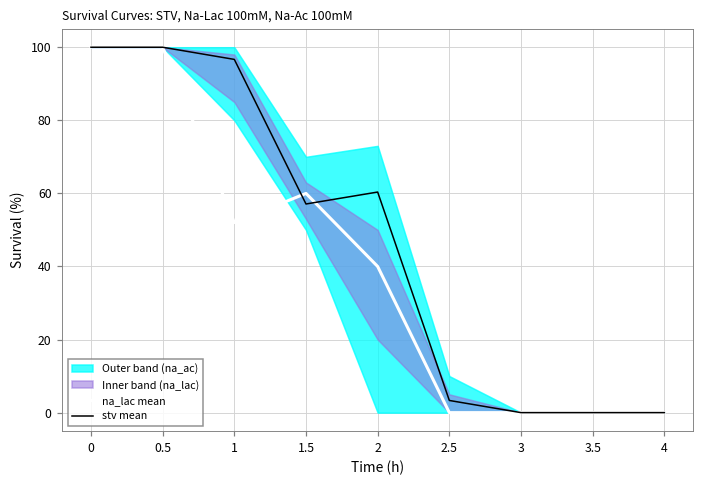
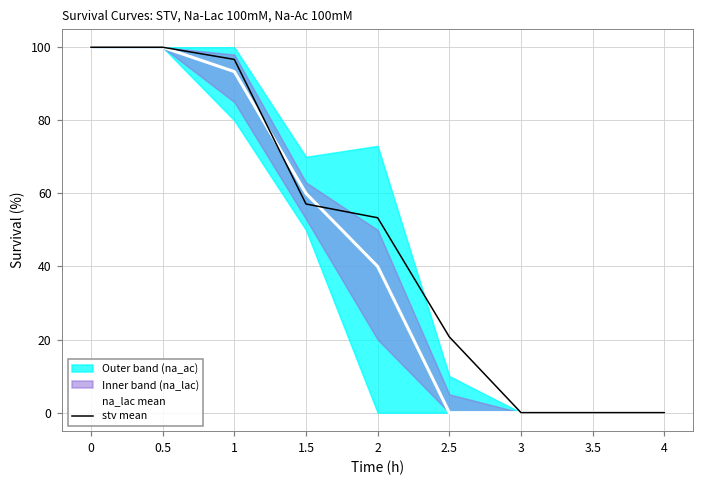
  {
    "na_lac mean": {
-     "1": 52,
+     "1": 93,
      "1.5": 60,
      "2": 40,
      "2.5": 0
    },
    "stv mean": {
      "1": 97,
      "1.5": 57,
-     "2": 60,
-     "2.5": 3
+     "2": 53,
+     "2.5": 21
    }
  }
